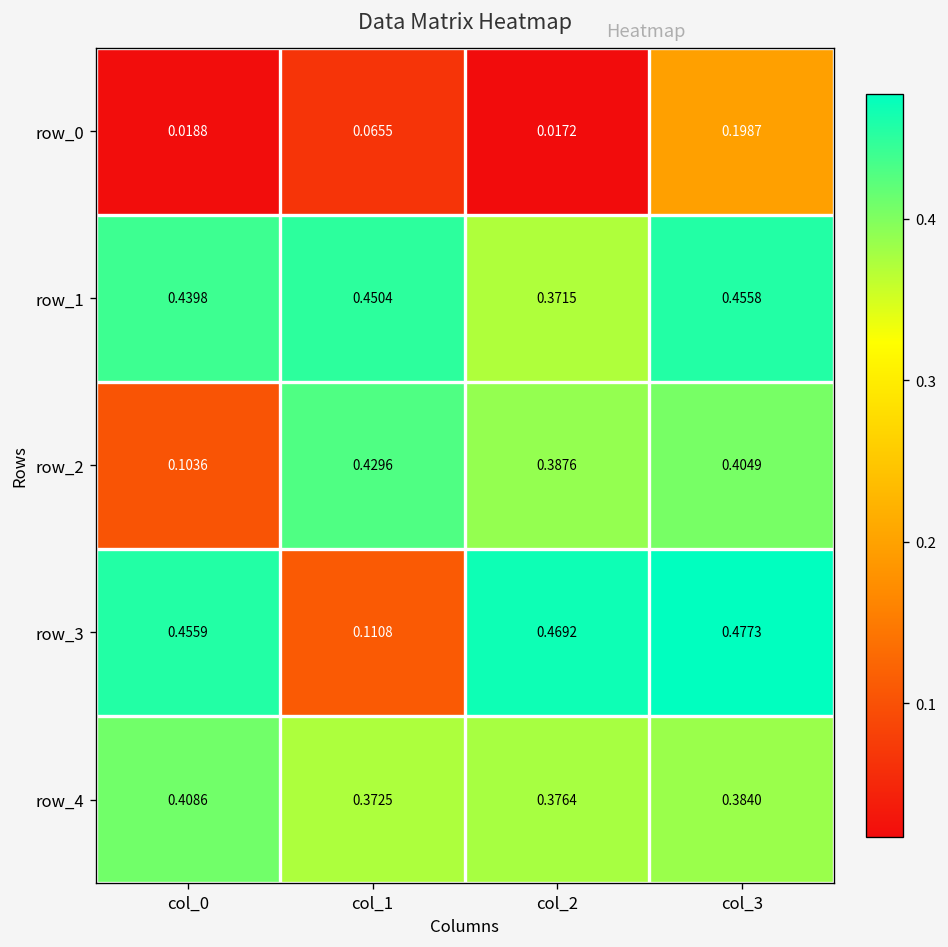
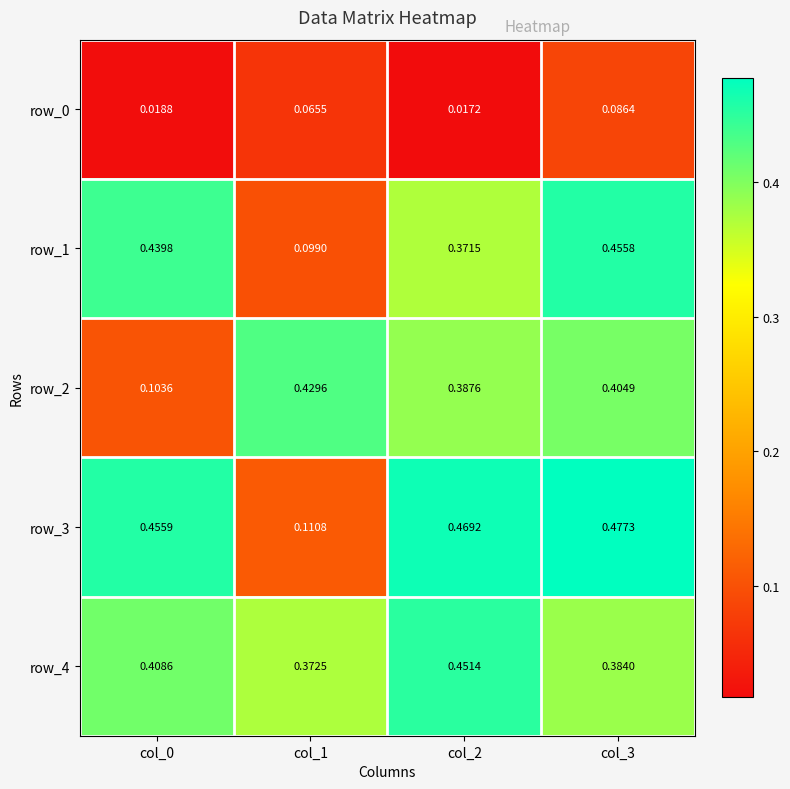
  {
    "row_0": {
      "col_0": 0.0188,
      "col_1": 0.0655,
      "col_2": 0.0172,
-     "col_3": 0.1987
+     "col_3": 0.0864
    },
    "row_1": {
      "col_0": 0.4398,
-     "col_1": 0.4504,
+     "col_1": 0.0990,
      "col_2": 0.3715,
      "col_3": 0.4558
    },
    "row_2": {
      "col_0": 0.1036,
      "col_1": 0.4296,
      "col_2": 0.3876,
      "col_3": 0.4049
    },
    "row_3": {
      "col_0": 0.4559,
      "col_1": 0.1108,
      "col_2": 0.4692,
      "col_3": 0.4773
    },
    "row_4": {
      "col_0": 0.4086,
      "col_1": 0.3725,
-     "col_2": 0.3764,
+     "col_2": 0.4514,
      "col_3": 0.3840
    }
  }
